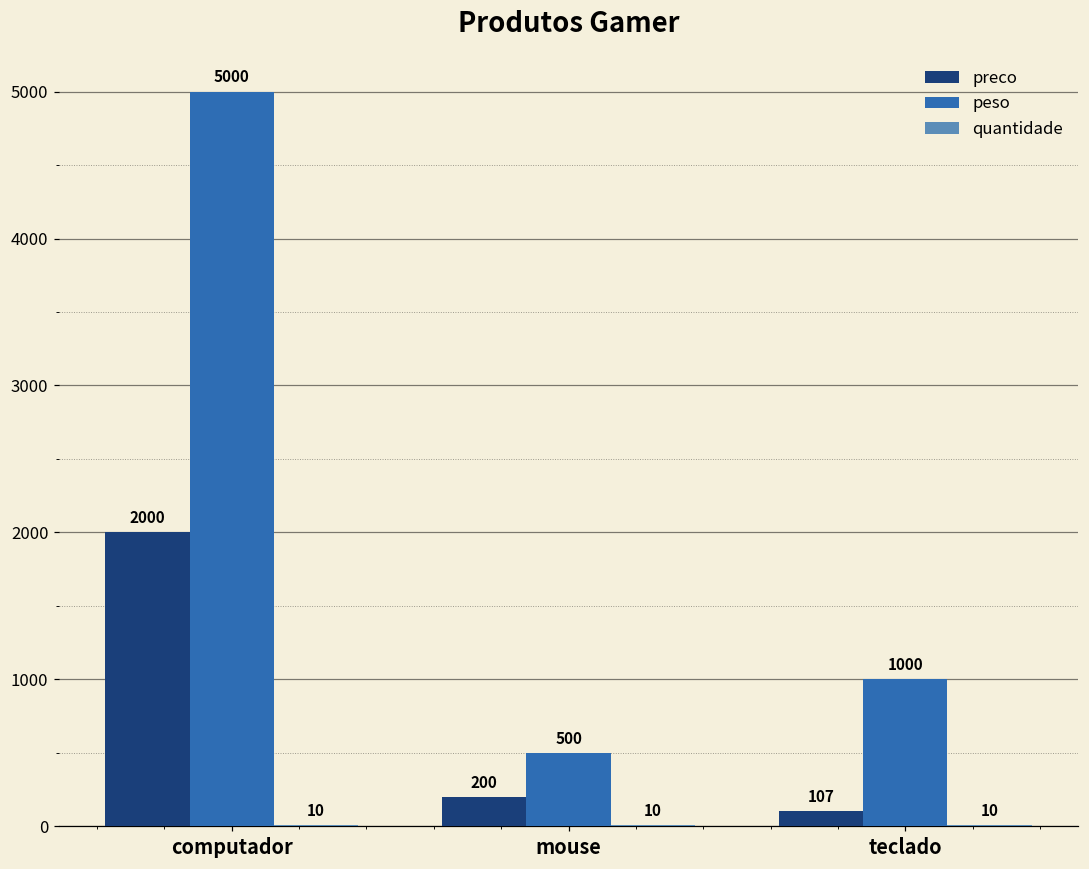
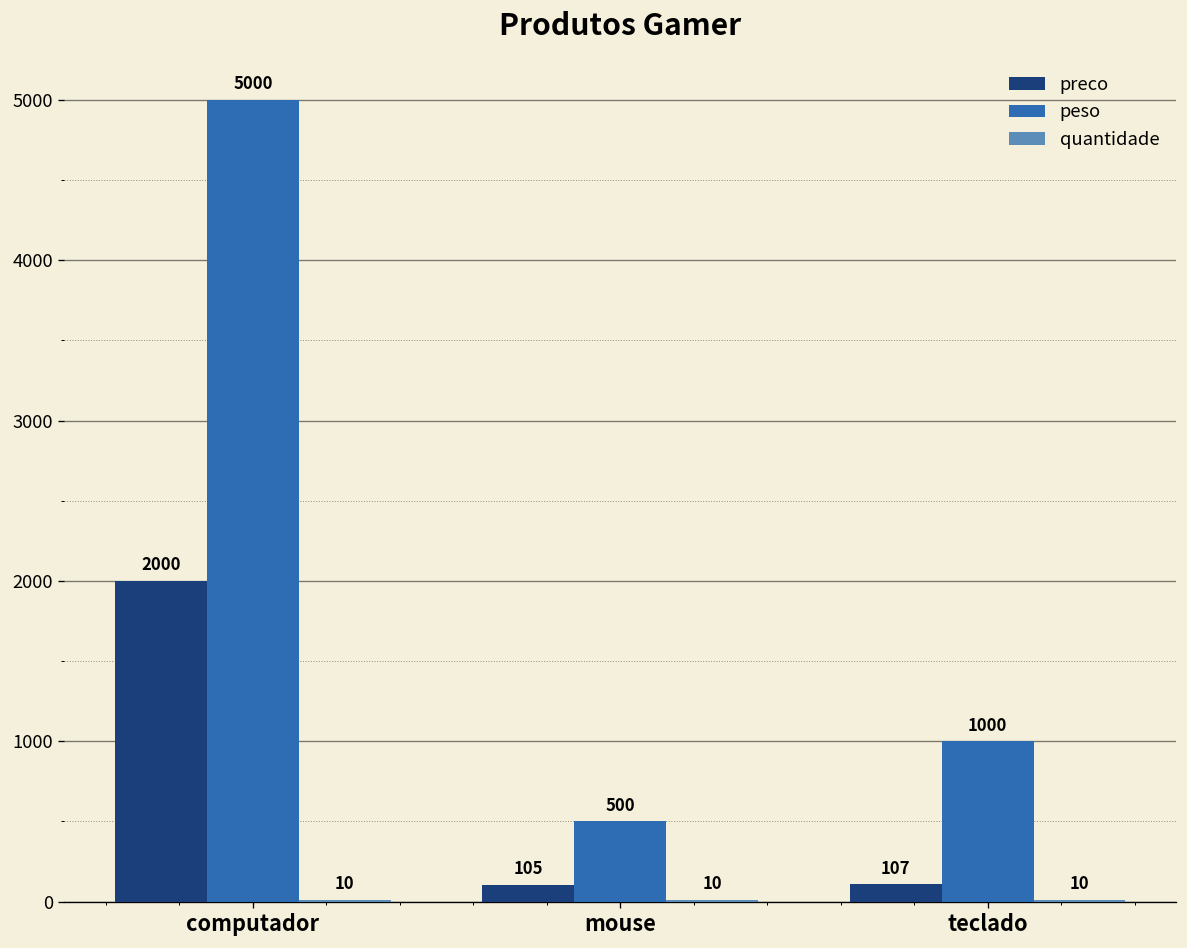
  {
    "preco": {
      "computador": 2000,
-     "mouse": 200,
+     "mouse": 105,
      "teclado": 107
    }
  }
